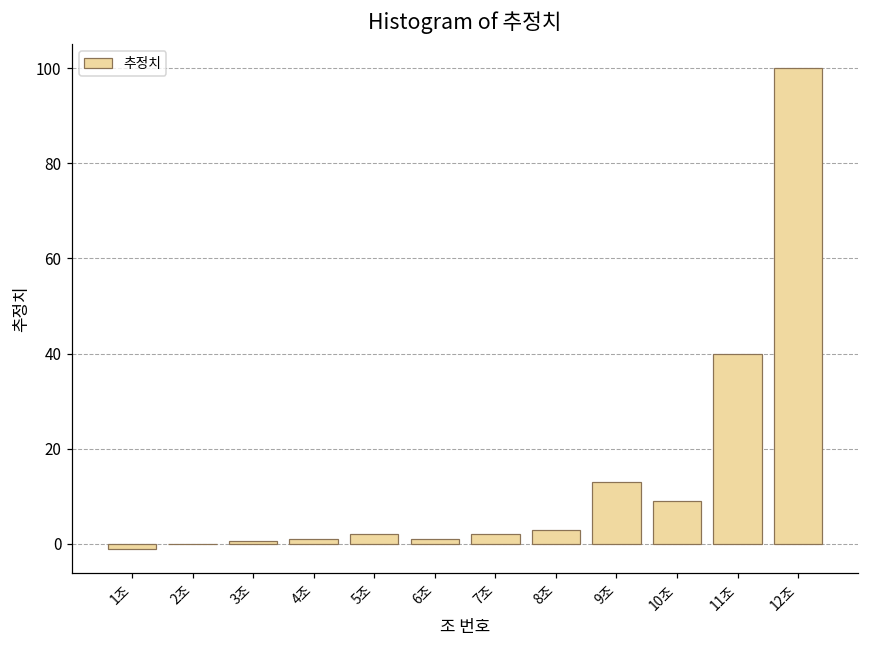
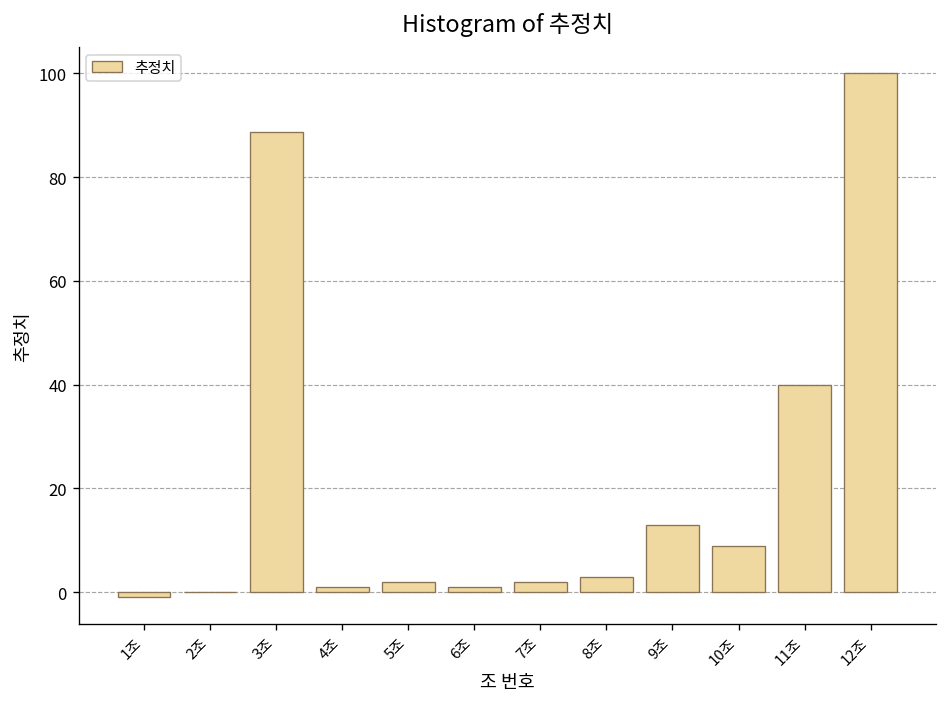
  {
    "1조": -1,
    "2조": 0,
-   "3조": 1,
+   "3조": 89,
    "4조": 1,
    "5조": 2,
    "6조": 1,
    "7조": 2,
    "8조": 3,
    "9조": 13,
    "10조": 9,
    "11조": 40,
    "12조": 100
  }
